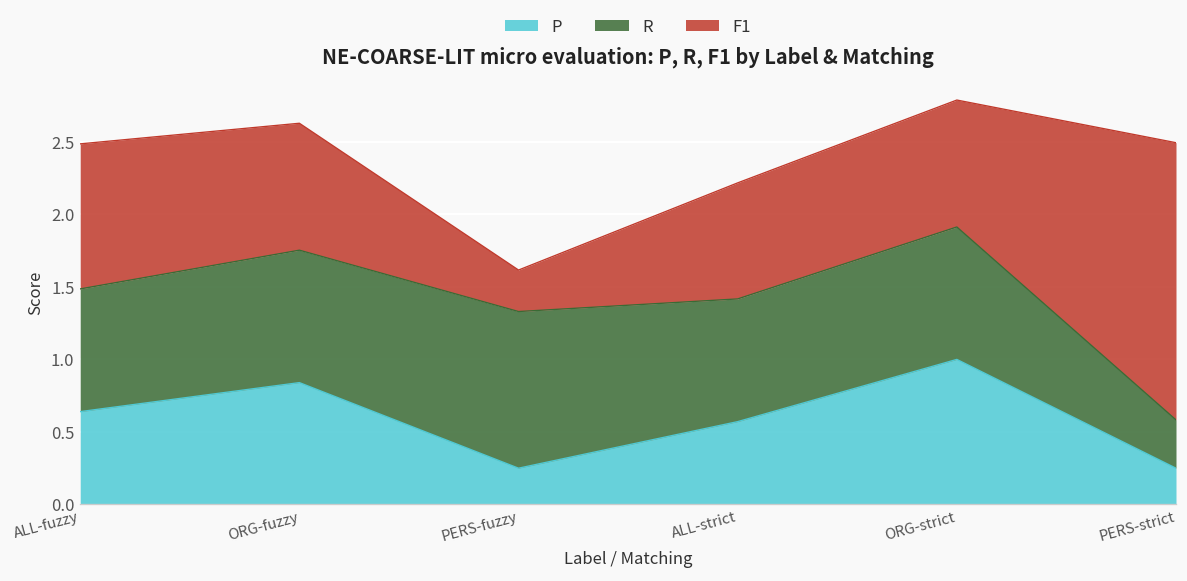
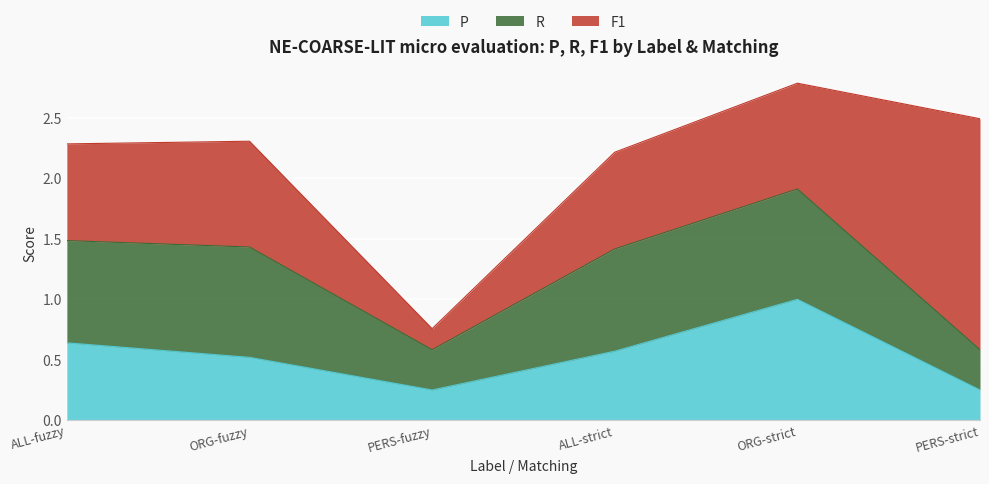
  {
    "P": {
      "ALL-fuzzy": 0.64,
-     "ORG-fuzzy": 0.84,
+     "ORG-fuzzy": 0.52,
      "PERS-fuzzy": 0.25,
      "ALL-strict": 0.57,
      "ORG-strict": 1.00,
      "PERS-strict": 0.25
    },
    "R": {
      "ALL-fuzzy": 0.85,
      "ORG-fuzzy": 0.91,
-     "PERS-fuzzy": 1.08,
+     "PERS-fuzzy": 0.33,
      "ALL-strict": 0.85,
      "ORG-strict": 0.91,
      "PERS-strict": 0.33
    },
    "F1": {
-     "ALL-fuzzy": 1.0,
+     "ALL-fuzzy": 0.8,
      "ORG-fuzzy": 0.88,
-     "PERS-fuzzy": 0.29,
+     "PERS-fuzzy": 0.17,
      "ALL-strict": 0.80,
      "ORG-strict": 0.88,
      "PERS-strict": 1.91
    }
  }
